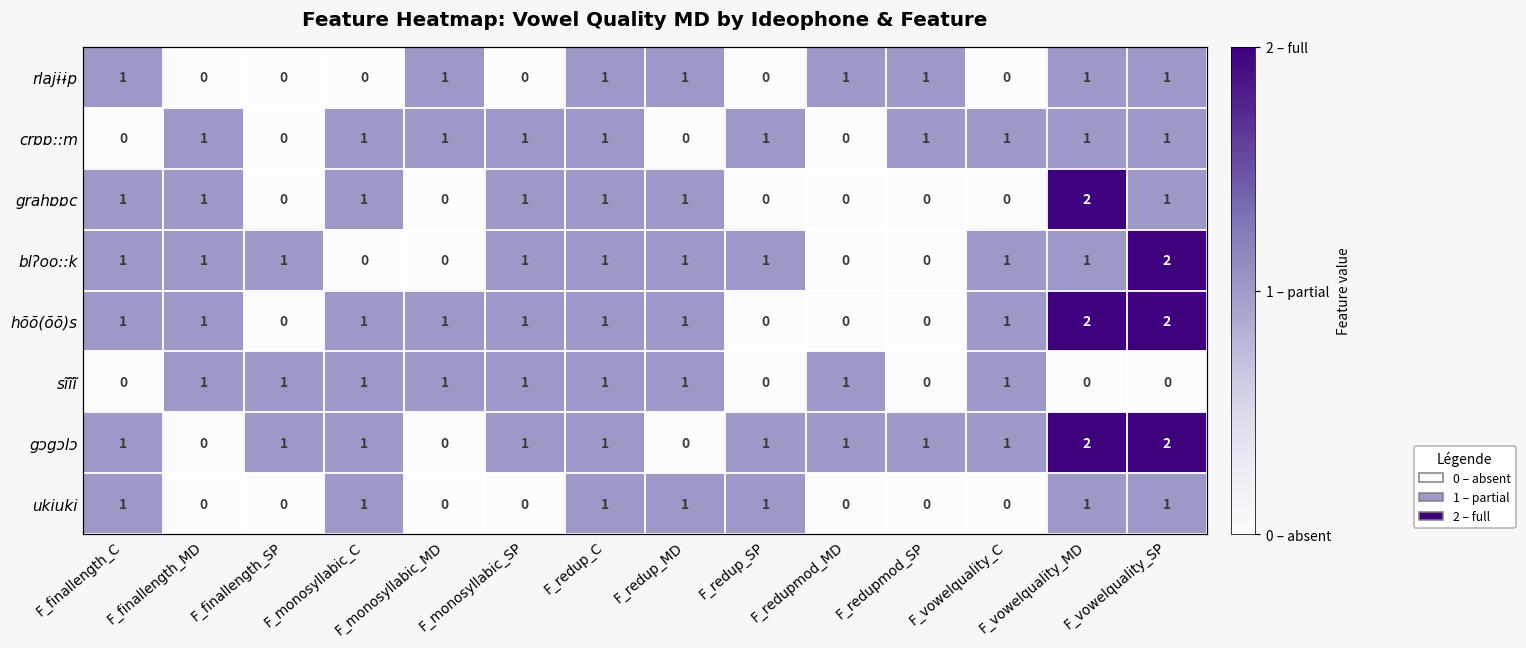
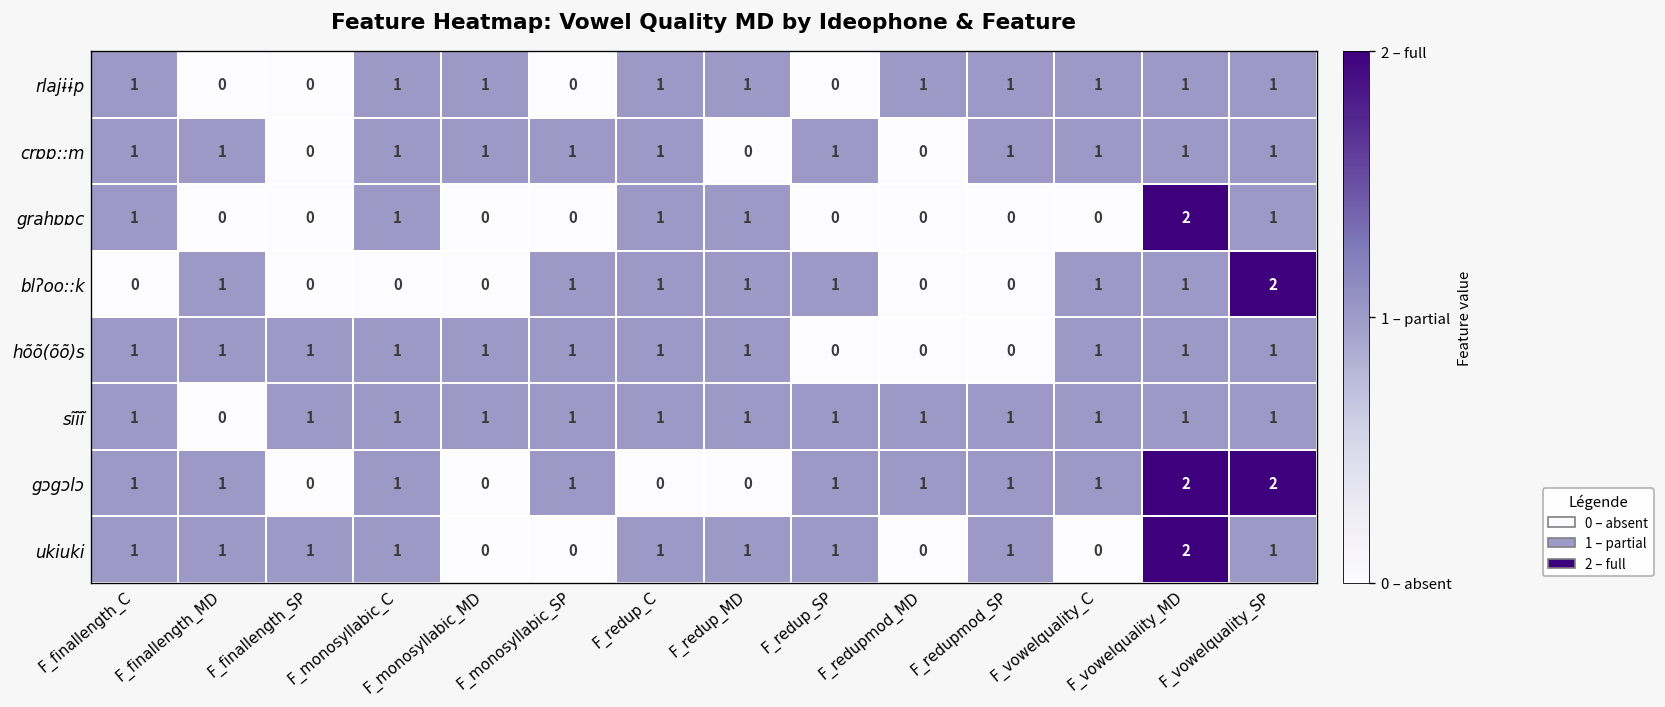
  {
    "rlajɨɨp": {
      "F_finallength_C": 1,
      "F_finallength_MD": 0,
      "F_finallength_SP": 0,
-     "F_monosyllabic_C": 0,
+     "F_monosyllabic_C": 1,
      "F_monosyllabic_MD": 1,
      "F_monosyllabic_SP": 0,
      "F_redup_C": 1,
      "F_redup_MD": 1,
      "F_redup_SP": 0,
      "F_redupmod_MD": 1,
      "F_redupmod_SP": 1,
-     "F_vowelquality_C": 0,
+     "F_vowelquality_C": 1,
      "F_vowelquality_MD": 1,
      "F_vowelquality_SP": 1
    },
    "crɒɒ::m": {
-     "F_finallength_C": 0,
+     "F_finallength_C": 1,
      "F_finallength_MD": 1,
      "F_finallength_SP": 0,
      "F_monosyllabic_C": 1,
      "F_monosyllabic_MD": 1,
      "F_monosyllabic_SP": 1,
      "F_redup_C": 1,
      "F_redup_MD": 0,
      "F_redup_SP": 1,
      "F_redupmod_MD": 0,
      "F_redupmod_SP": 1,
      "F_vowelquality_C": 1,
      "F_vowelquality_MD": 1,
      "F_vowelquality_SP": 1
    },
    "grahɒɒc": {
      "F_finallength_C": 1,
-     "F_finallength_MD": 1,
+     "F_finallength_MD": 0,
      "F_finallength_SP": 0,
      "F_monosyllabic_C": 1,
      "F_monosyllabic_MD": 0,
-     "F_monosyllabic_SP": 1,
+     "F_monosyllabic_SP": 0,
      "F_redup_C": 1,
      "F_redup_MD": 1,
      "F_redup_SP": 0,
      "F_redupmod_MD": 0,
      "F_redupmod_SP": 0,
      "F_vowelquality_C": 0,
      "F_vowelquality_MD": 2,
      "F_vowelquality_SP": 1
    },
    "blʔoo::k": {
-     "F_finallength_C": 1,
+     "F_finallength_C": 0,
      "F_finallength_MD": 1,
-     "F_finallength_SP": 1,
+     "F_finallength_SP": 0,
      "F_monosyllabic_C": 0,
      "F_monosyllabic_MD": 0,
      "F_monosyllabic_SP": 1,
      "F_redup_C": 1,
      "F_redup_MD": 1,
      "F_redup_SP": 1,
      "F_redupmod_MD": 0,
      "F_redupmod_SP": 0,
      "F_vowelquality_C": 1,
      "F_vowelquality_MD": 1,
      "F_vowelquality_SP": 2
    },
    "hõõ(õõ)s": {
      "F_finallength_C": 1,
      "F_finallength_MD": 1,
-     "F_finallength_SP": 0,
+     "F_finallength_SP": 1,
      "F_monosyllabic_C": 1,
      "F_monosyllabic_MD": 1,
      "F_monosyllabic_SP": 1,
      "F_redup_C": 1,
      "F_redup_MD": 1,
      "F_redup_SP": 0,
      "F_redupmod_MD": 0,
      "F_redupmod_SP": 0,
      "F_vowelquality_C": 1,
-     "F_vowelquality_MD": 2,
-     "F_vowelquality_SP": 2
+     "F_vowelquality_MD": 1,
+     "F_vowelquality_SP": 1
    },
    "sĩĩĩ": {
-     "F_finallength_C": 0,
-     "F_finallength_MD": 1,
+     "F_finallength_C": 1,
+     "F_finallength_MD": 0,
      "F_finallength_SP": 1,
      "F_monosyllabic_C": 1,
      "F_monosyllabic_MD": 1,
      "F_monosyllabic_SP": 1,
      "F_redup_C": 1,
      "F_redup_MD": 1,
-     "F_redup_SP": 0,
+     "F_redup_SP": 1,
      "F_redupmod_MD": 1,
-     "F_redupmod_SP": 0,
+     "F_redupmod_SP": 1,
      "F_vowelquality_C": 1,
-     "F_vowelquality_MD": 0,
-     "F_vowelquality_SP": 0
+     "F_vowelquality_MD": 1,
+     "F_vowelquality_SP": 1
    },
    "gɔgɔlɔ": {
      "F_finallength_C": 1,
-     "F_finallength_MD": 0,
-     "F_finallength_SP": 1,
+     "F_finallength_MD": 1,
+     "F_finallength_SP": 0,
      "F_monosyllabic_C": 1,
      "F_monosyllabic_MD": 0,
      "F_monosyllabic_SP": 1,
-     "F_redup_C": 1,
+     "F_redup_C": 0,
      "F_redup_MD": 0,
      "F_redup_SP": 1,
      "F_redupmod_MD": 1,
      "F_redupmod_SP": 1,
      "F_vowelquality_C": 1,
      "F_vowelquality_MD": 2,
      "F_vowelquality_SP": 2
    },
    "ukiuki": {
      "F_finallength_C": 1,
-     "F_finallength_MD": 0,
-     "F_finallength_SP": 0,
+     "F_finallength_MD": 1,
+     "F_finallength_SP": 1,
      "F_monosyllabic_C": 1,
      "F_monosyllabic_MD": 0,
      "F_monosyllabic_SP": 0,
      "F_redup_C": 1,
      "F_redup_MD": 1,
      "F_redup_SP": 1,
      "F_redupmod_MD": 0,
-     "F_redupmod_SP": 0,
+     "F_redupmod_SP": 1,
      "F_vowelquality_C": 0,
-     "F_vowelquality_MD": 1,
+     "F_vowelquality_MD": 2,
      "F_vowelquality_SP": 1
    }
  }
